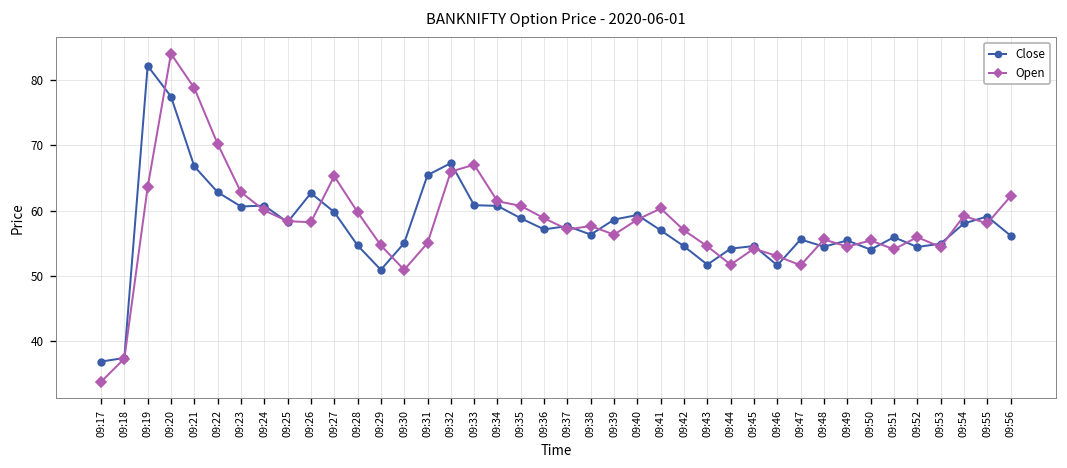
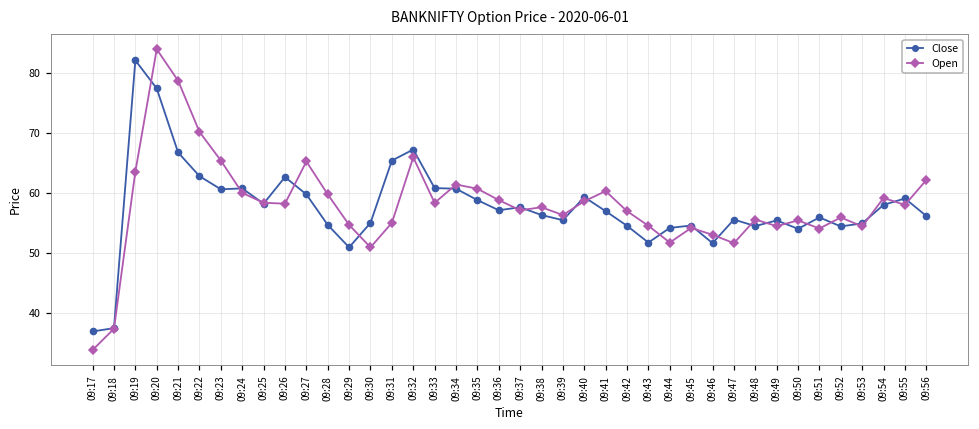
  {
    "Close": {
      "09:17": 37,
      "09:19": 82,
      "09:20": 78,
      "09:21": 67,
      "09:22": 63,
      "09:23": 61,
      "09:24": 61,
      "09:26": 63,
      "09:27": 60,
      "09:28": 55,
      "09:29": 51,
      "09:30": 55,
      "09:31": 65,
      "09:32": 67,
      "09:33": 61,
      "09:34": 61,
      "09:35": 59,
      "09:36": 57,
      "09:37": 58,
      "09:38": 56,
-     "09:39": 59,
+     "09:39": 55,
      "09:40": 59,
      "09:41": 57,
      "09:42": 55,
      "09:43": 52,
      "09:44": 54,
      "09:46": 52,
      "09:47": 56,
      "09:48": 55,
      "09:49": 55,
      "09:50": 54,
      "09:51": 56,
      "09:52": 54,
      "09:53": 55,
      "09:54": 58,
      "09:55": 59,
      "09:56": 56
    },
    "Open": {
      "09:17": 34,
      "09:19": 64,
      "09:20": 84,
      "09:21": 79,
      "09:22": 70,
-     "09:23": 63,
+     "09:23": 65,
      "09:24": 60,
      "09:26": 58,
      "09:27": 65,
      "09:28": 60,
      "09:29": 55,
      "09:30": 51,
      "09:31": 55,
      "09:32": 66,
-     "09:33": 67,
+     "09:33": 58,
      "09:34": 61,
      "09:35": 61,
      "09:36": 59,
      "09:37": 57,
      "09:38": 58,
      "09:39": 56,
      "09:40": 59,
      "09:41": 60,
      "09:42": 57,
      "09:43": 55,
      "09:44": 52,
      "09:46": 53,
      "09:47": 52,
      "09:48": 56,
      "09:49": 55,
      "09:50": 55,
      "09:51": 54,
      "09:52": 56,
      "09:53": 54,
      "09:54": 59,
      "09:55": 58,
      "09:56": 62
    }
  }
